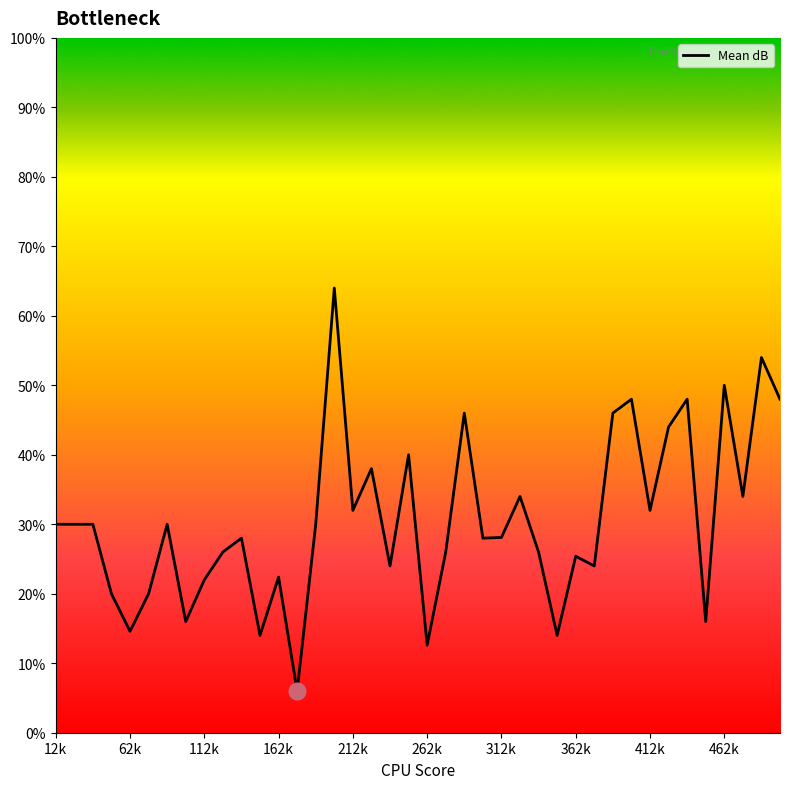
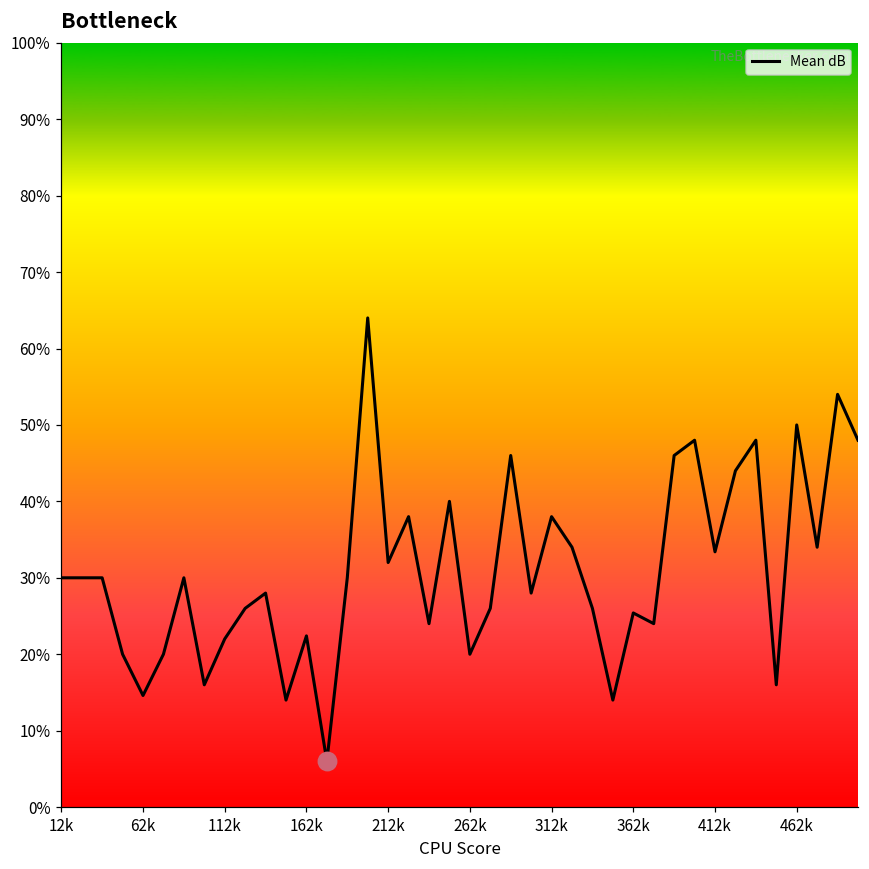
  {
    "Mean dB": {
      "12k": "30%",
      "62k": "15%",
      "112k": "22%",
      "162k": "22%",
      "212k": "32%",
-     "262k": "13%",
-     "312k": "28%",
+     "262k": "20%",
+     "312k": "38%",
      "362k": "25%",
-     "412k": "32%",
+     "412k": "33%",
      "462k": "50%"
    }
  }
